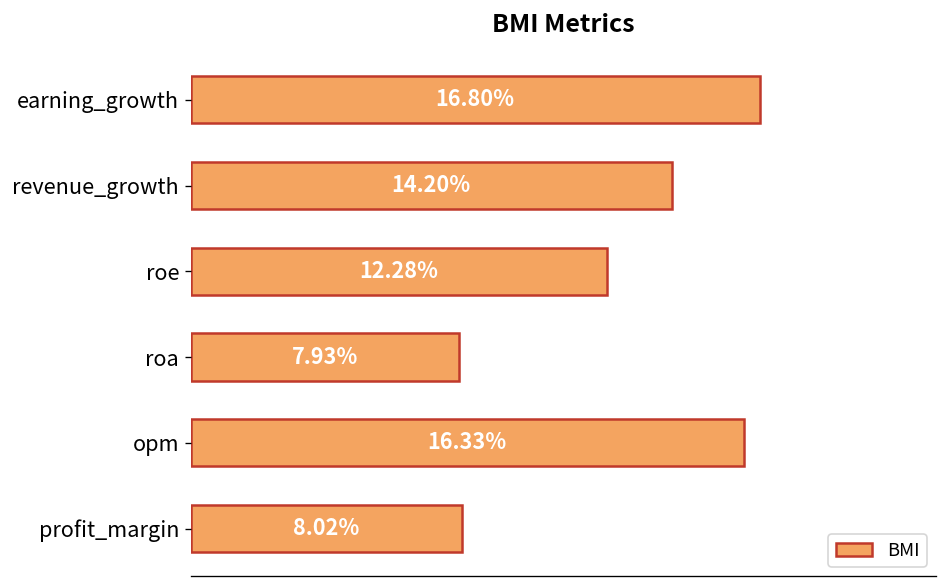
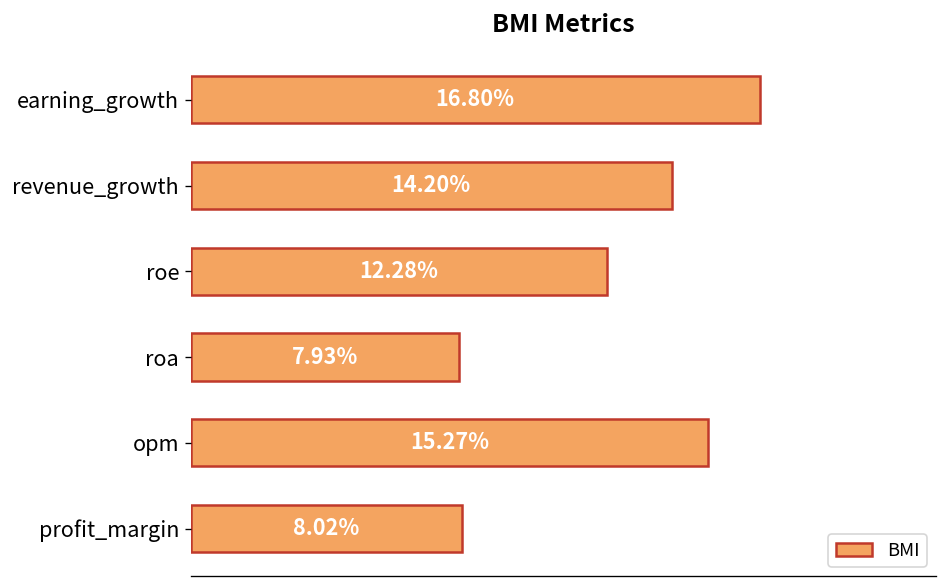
  {
    "earning_growth": "16.80%",
    "revenue_growth": "14.20%",
    "roe": "12.28%",
    "roa": "7.93%",
-   "opm": "16.33%",
+   "opm": "15.27%",
    "profit_margin": "8.02%"
  }
